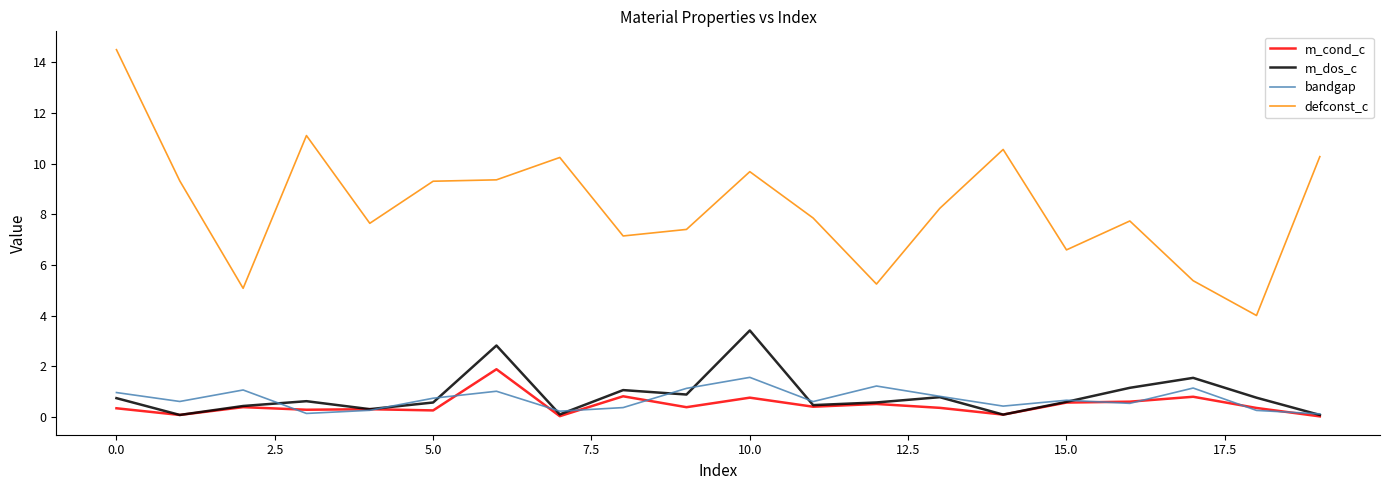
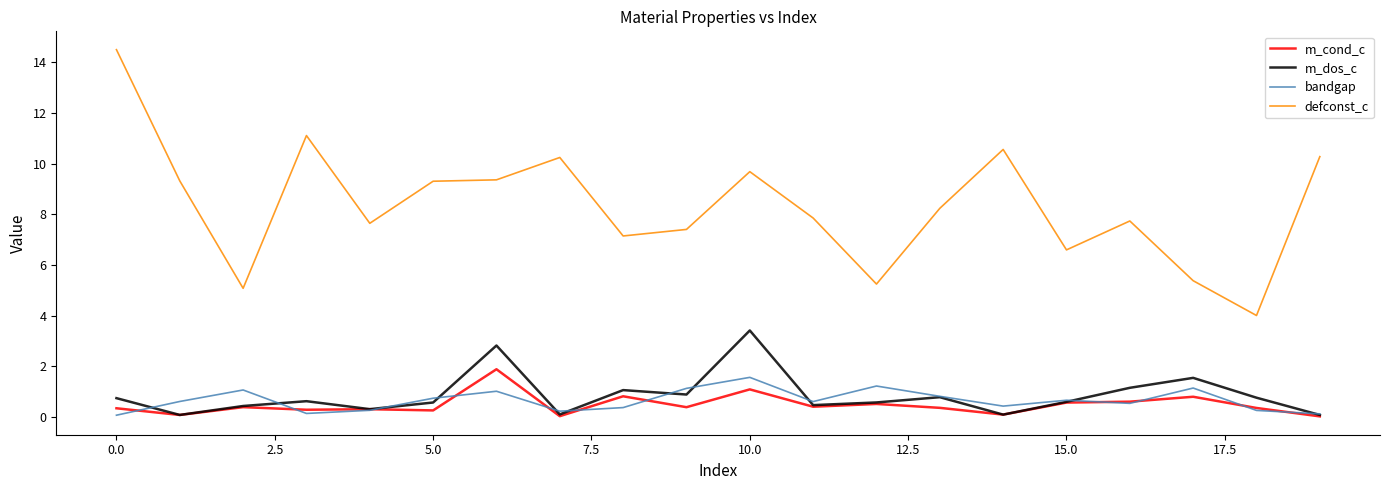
  {
    "m_cond_c": {
      "0.0": 0.4,
      "5.0": 0.3,
-     "10.0": 0.8
+     "10.0": 1.1
    },
    "m_dos_c": {
      "0.0": 0.8,
      "5.0": 0.6,
      "10.0": 3.4
    },
    "bandgap": {
-     "0.0": 1.0,
+     "0.0": 0.1,
      "5.0": 0.7,
      "10.0": 1.6
    },
    "defconst_c": {
      "0.0": 14.5,
      "5.0": 9.3,
      "10.0": 9.7,
      "15.0": 6.6
    }
  }
